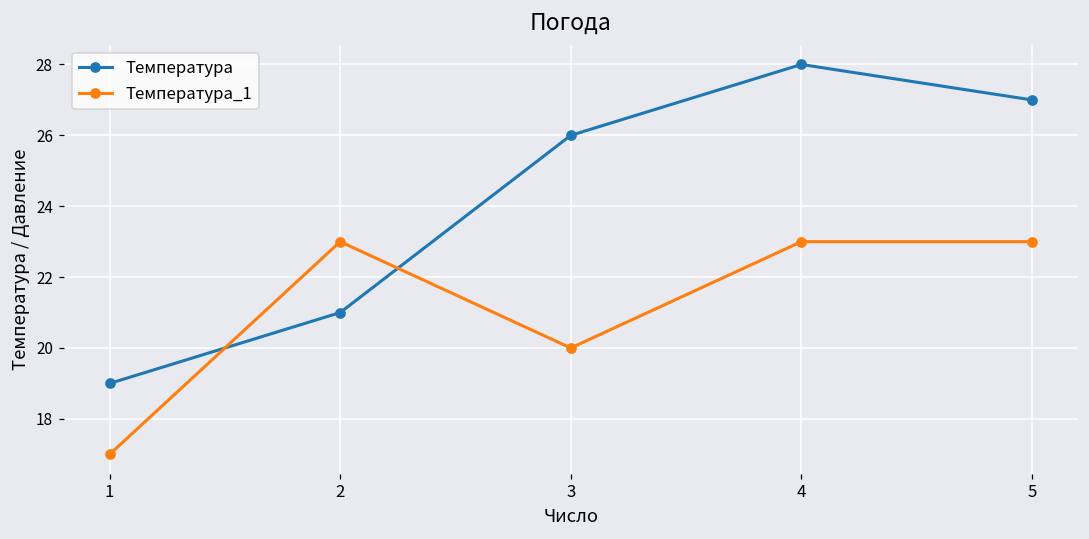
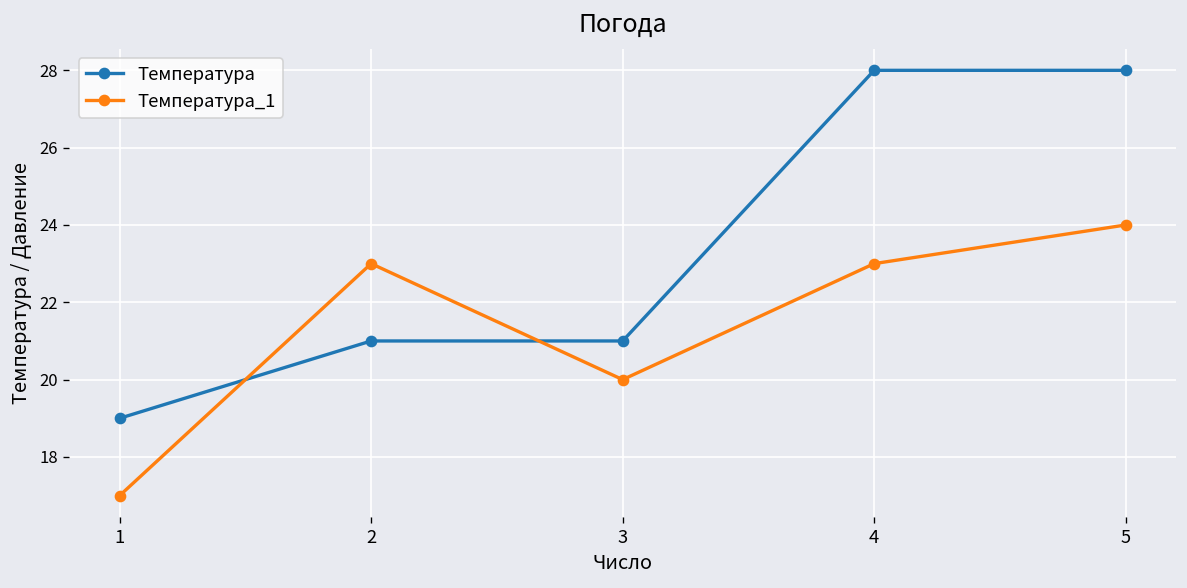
  {
    "Температура": {
      "1": 19,
      "2": 21,
-     "3": 26,
+     "3": 21,
      "4": 28,
-     "5": 27
+     "5": 28
    },
    "Температура_1": {
      "1": 17,
      "2": 23,
      "3": 20,
      "4": 23,
-     "5": 23
+     "5": 24
    }
  }
